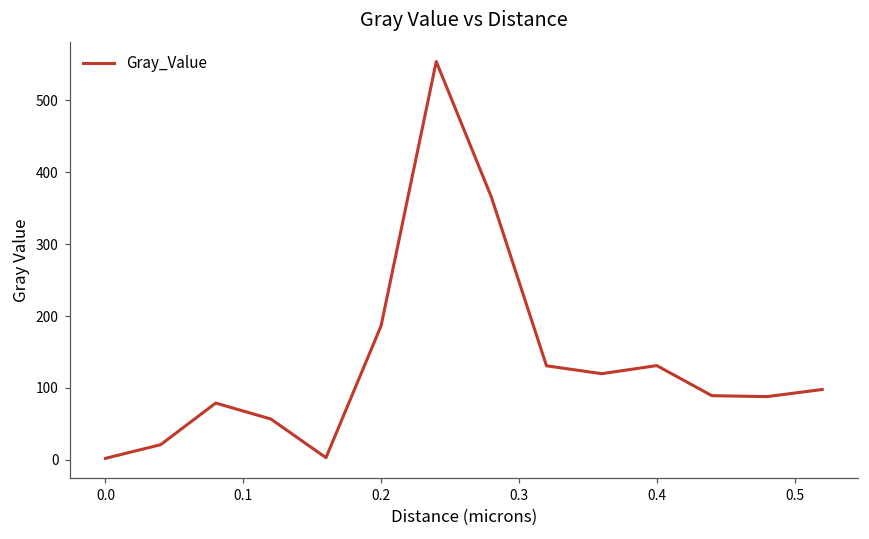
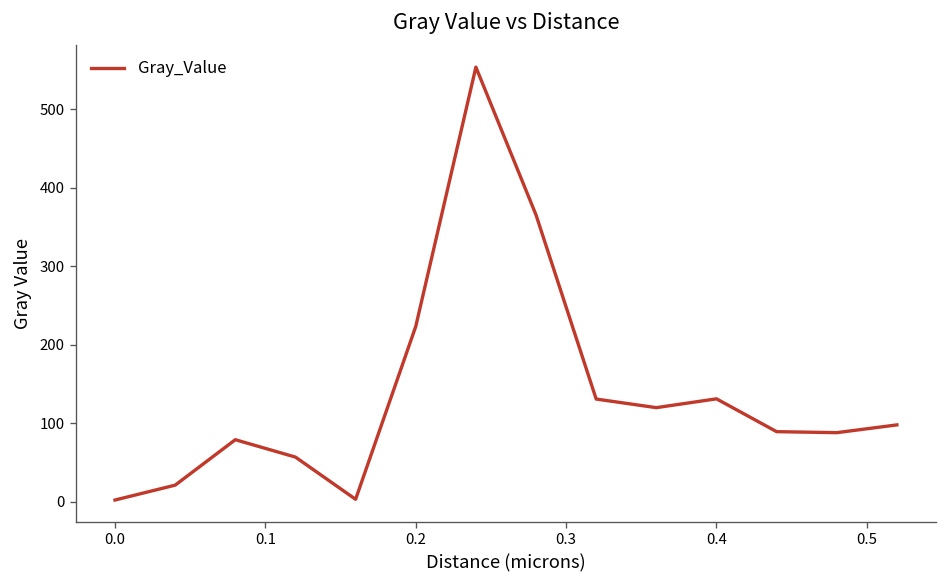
  {
    "0.0": 0,
-   "0.2": 190,
+   "0.2": 220,
    "0.4": 130
  }
